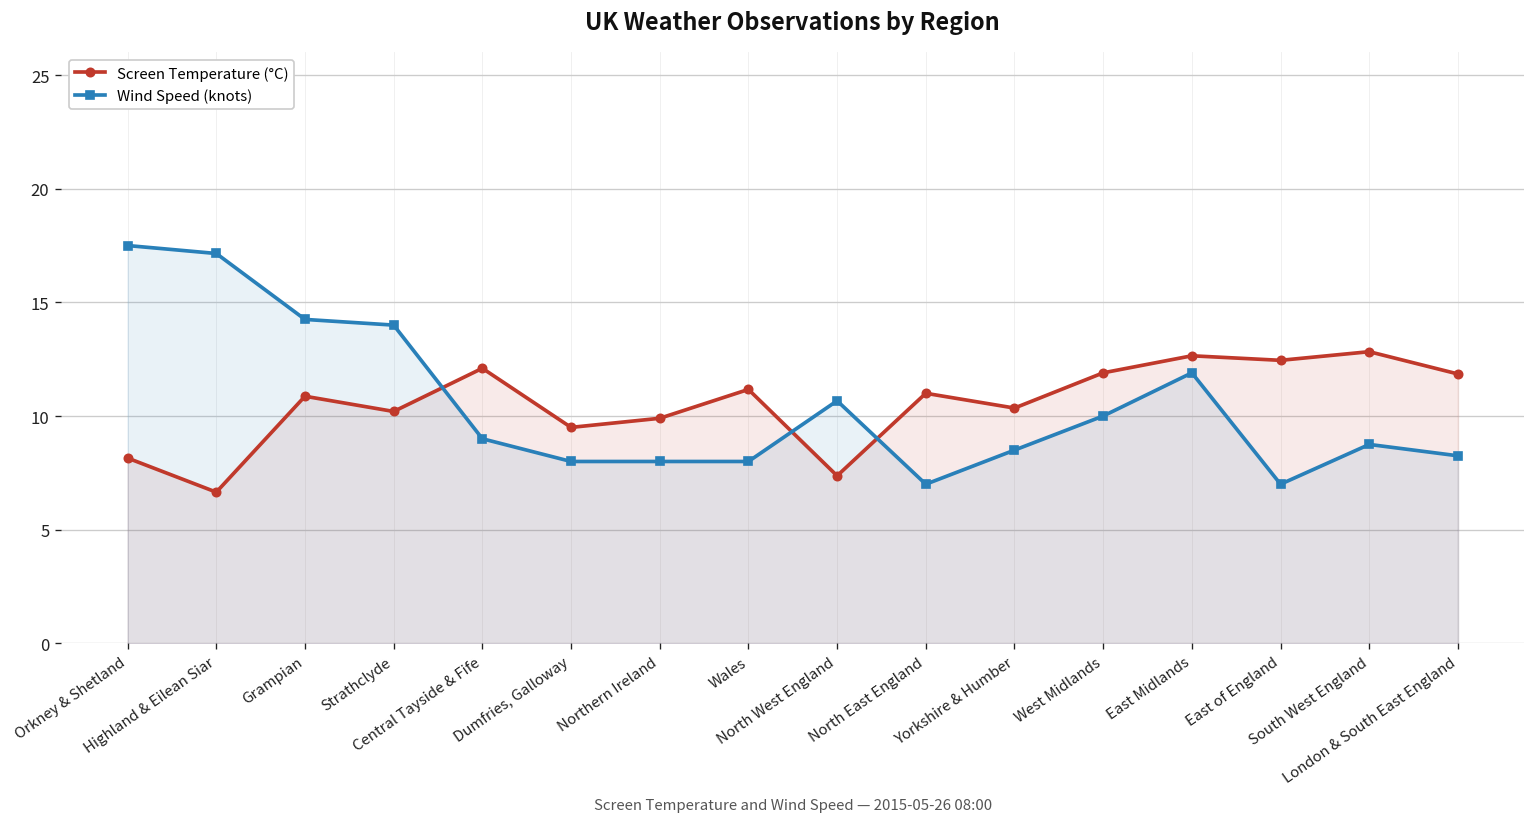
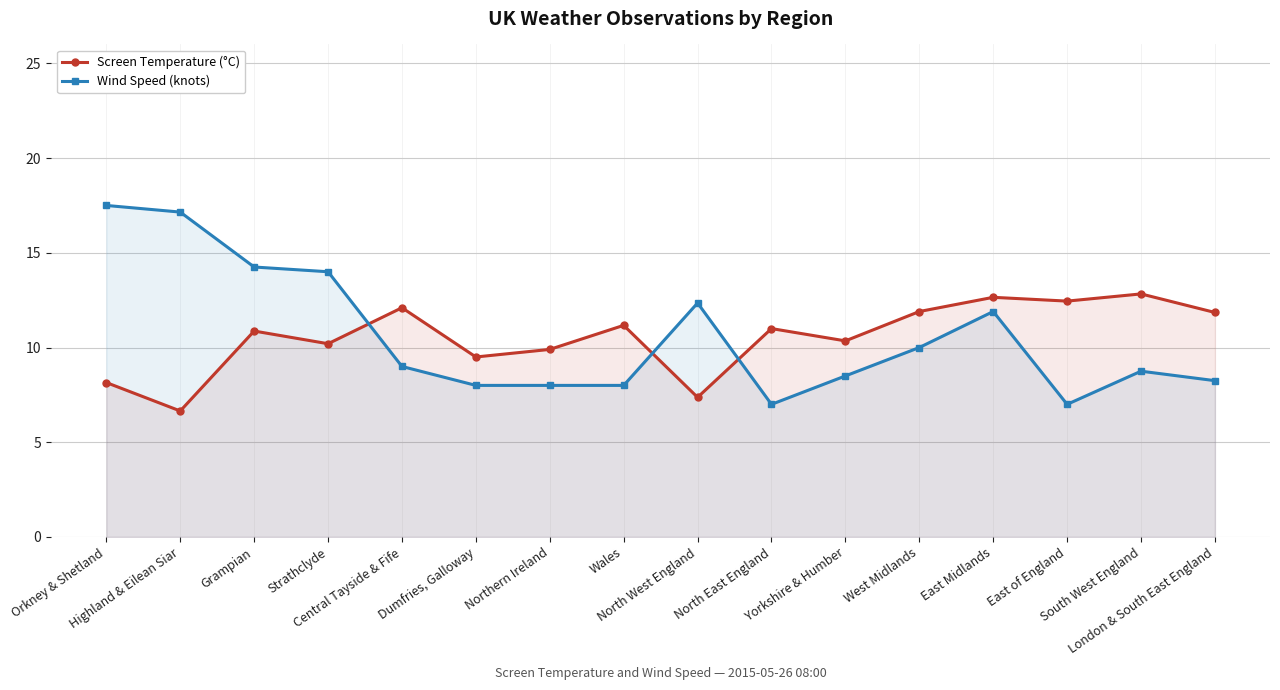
  {
    "Screen Temperature (°C)": {
      "Orkney & Shetland": 8.2,
      "Highland & Eilean Siar": 6.7,
      "Grampian": 10.9,
      "Strathclyde": 10.2,
      "Central Tayside & Fife": 12.1,
      "Dumfries, Galloway": 9.5,
      "Northern Ireland": 9.9,
      "Wales": 11.2,
      "North West England": 7.4,
      "North East England": 11.0,
      "Yorkshire & Humber": 10.4,
      "West Midlands": 11.9,
      "East Midlands": 12.7,
      "East of England": 12.5,
      "South West England": 12.8,
      "London & South East England": 11.9
    },
    "Wind Speed (knots)": {
      "Orkney & Shetland": 17.5,
      "Highland & Eilean Siar": 17.2,
      "Grampian": 14.3,
      "Strathclyde": 14.0,
      "Central Tayside & Fife": 9.0,
      "Dumfries, Galloway": 8.0,
      "Northern Ireland": 8.0,
      "Wales": 8.0,
-     "North West England": 10.7,
+     "North West England": 12.4,
      "North East England": 7.0,
      "Yorkshire & Humber": 8.5,
      "West Midlands": 10.0,
      "East Midlands": 11.9,
      "East of England": 7.0,
      "South West England": 8.8,
      "London & South East England": 8.3
    }
  }
